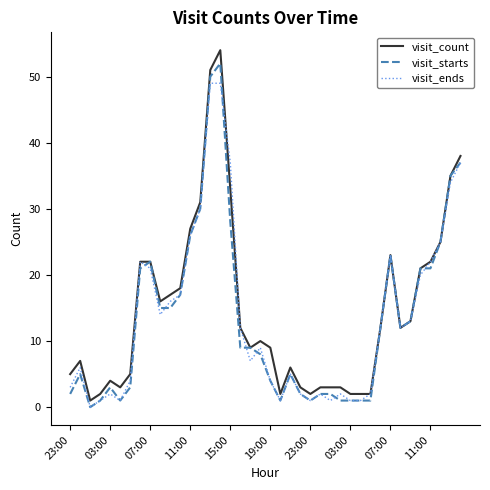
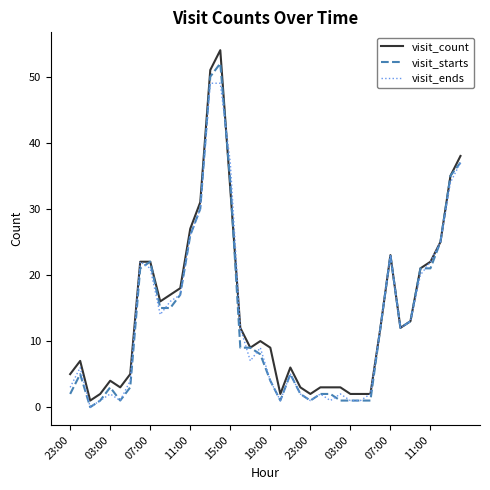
  {
    "visit_count": {
      "15:00": 33,
      "19:00": 9
    },
    "visit_starts": {
-     "15:00": 28
+     "15:00": 34
    },
    "visit_ends": {
      "15:00": 37
    }
  }
